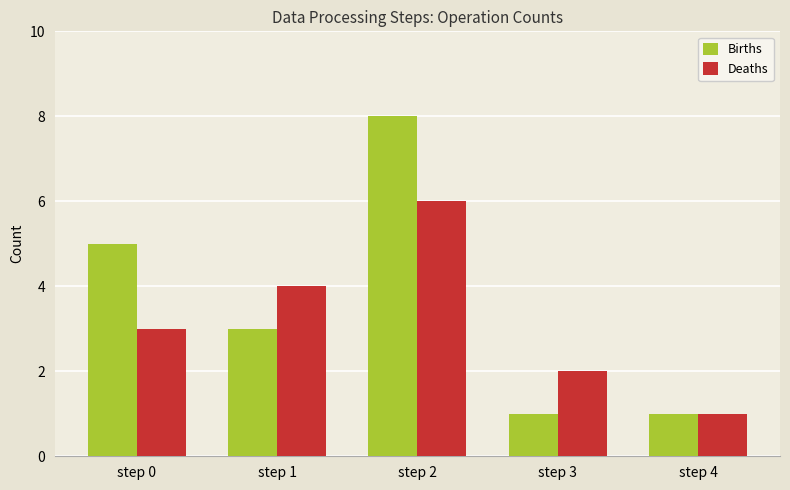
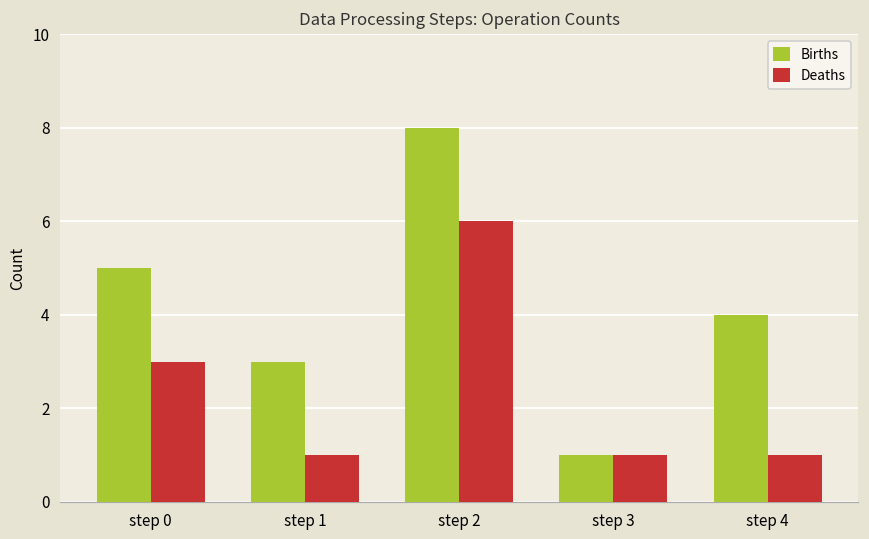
  {
    "Births": {
      "step 0": 5,
      "step 1": 3,
      "step 2": 8,
      "step 3": 1,
-     "step 4": 1
+     "step 4": 4
    },
    "Deaths": {
      "step 0": 3,
-     "step 1": 4,
+     "step 1": 1,
      "step 2": 6,
-     "step 3": 2,
+     "step 3": 1,
      "step 4": 1
    }
  }
